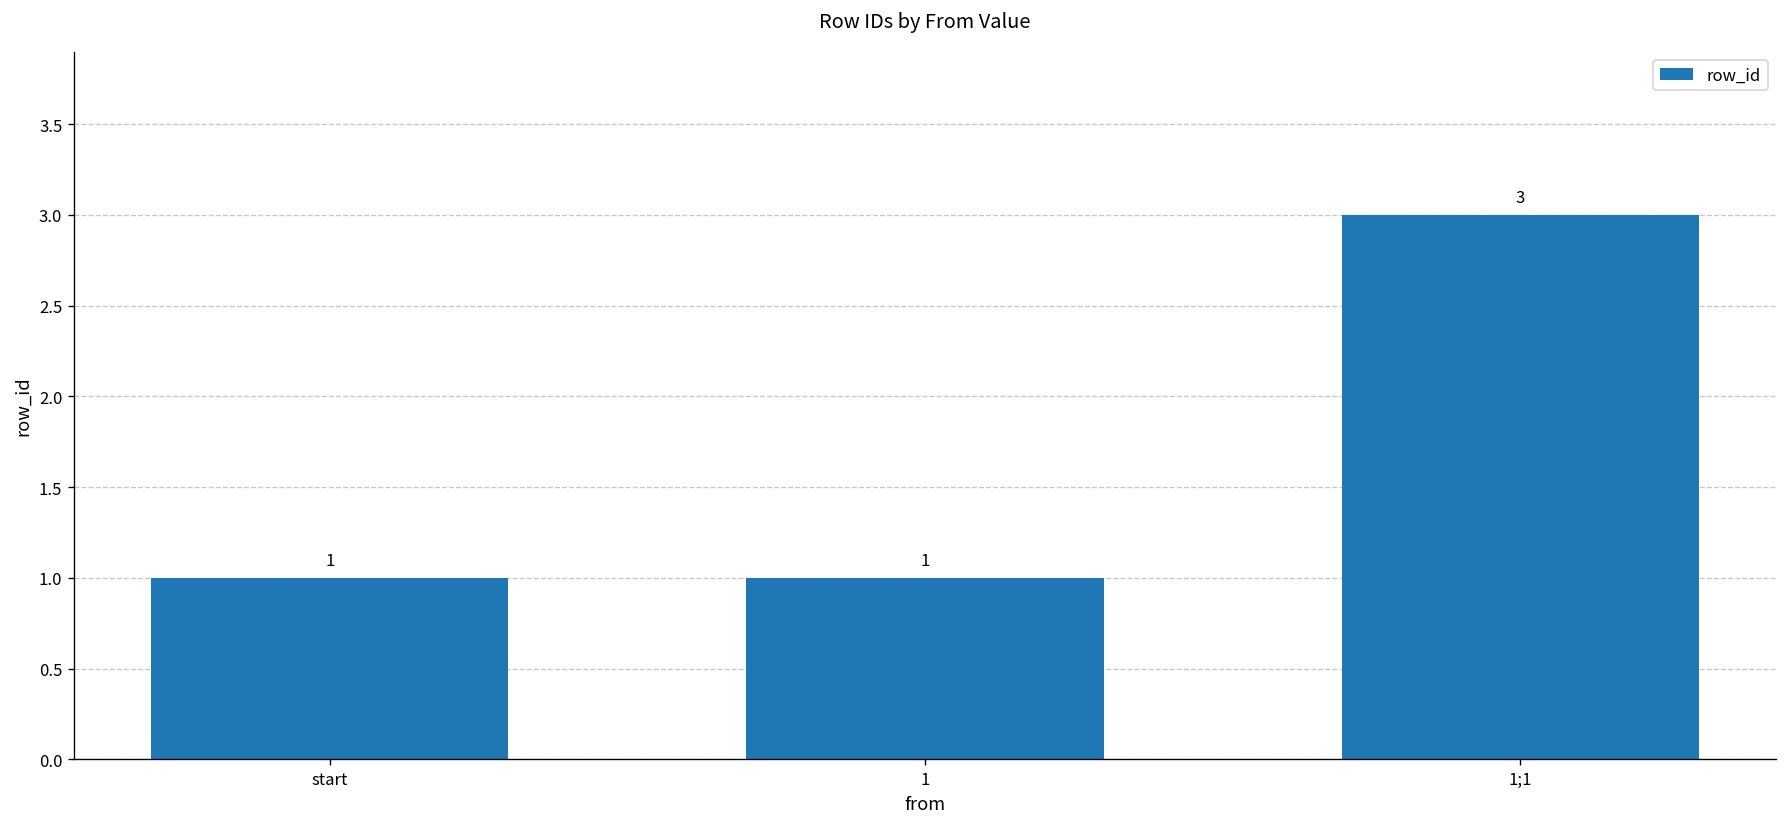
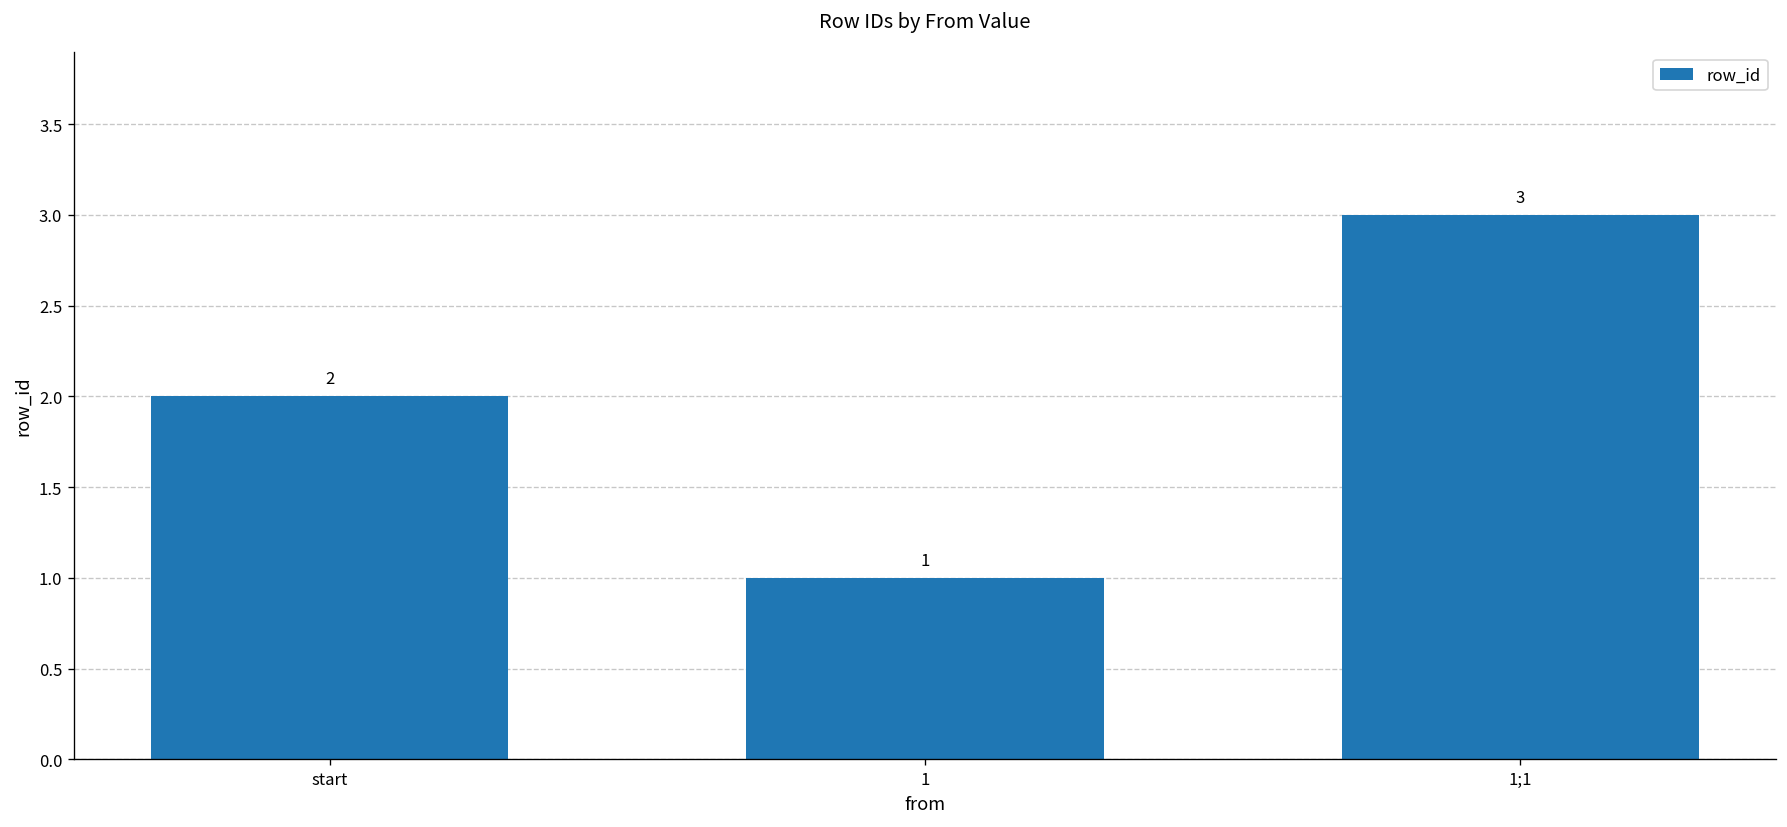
  {
-   "start": 1,
+   "start": 2,
    "1": 1,
    "1;1": 3
  }
